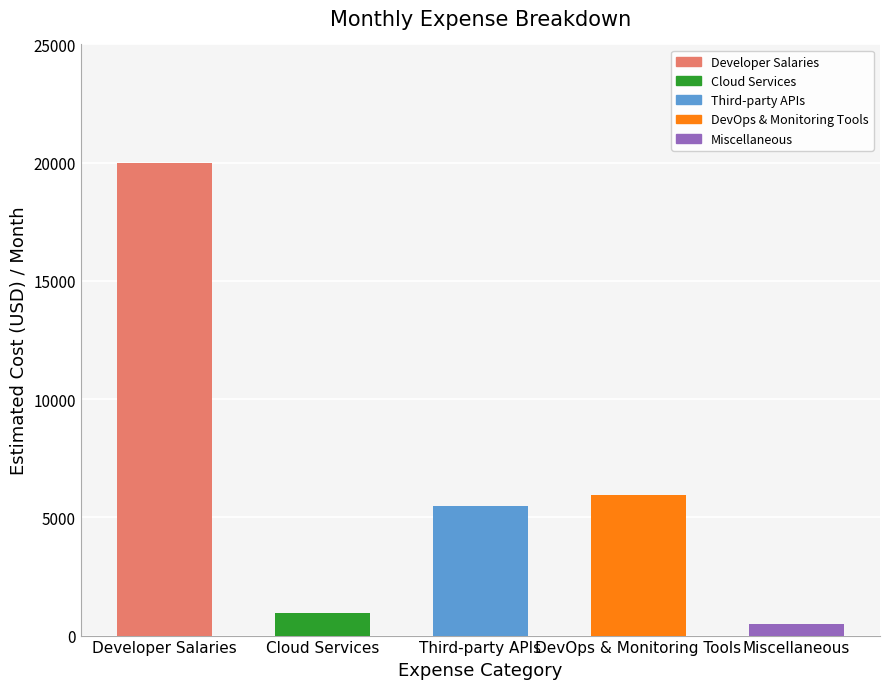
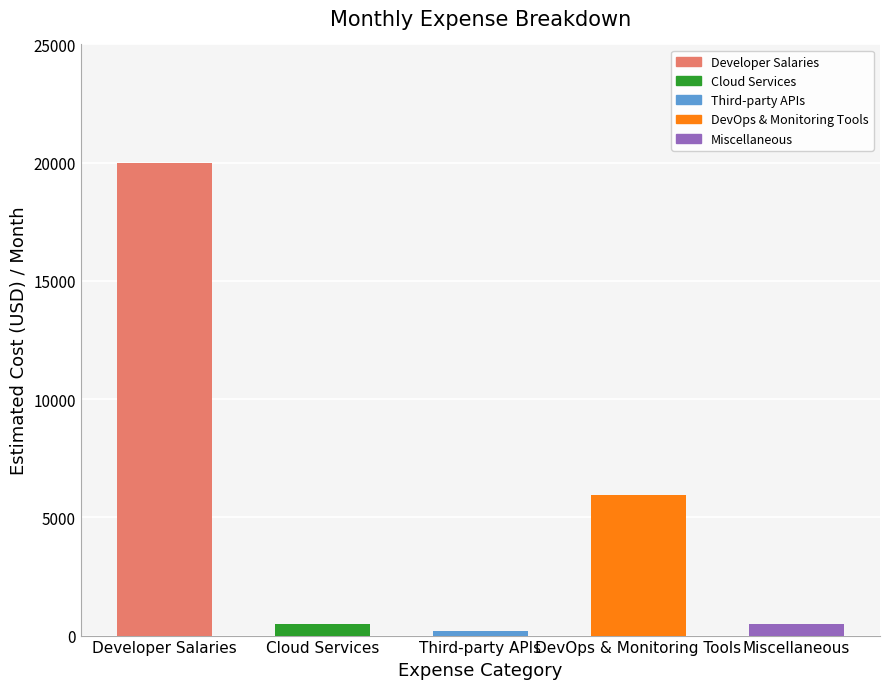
  {
    "Developer Salaries": 20000,
-   "Cloud Services": 900,
-   "Third-party APIs": 5500,
+   "Cloud Services": 500,
+   "Third-party APIs": 200,
    "DevOps & Monitoring Tools": 5900,
    "Miscellaneous": 500
  }
